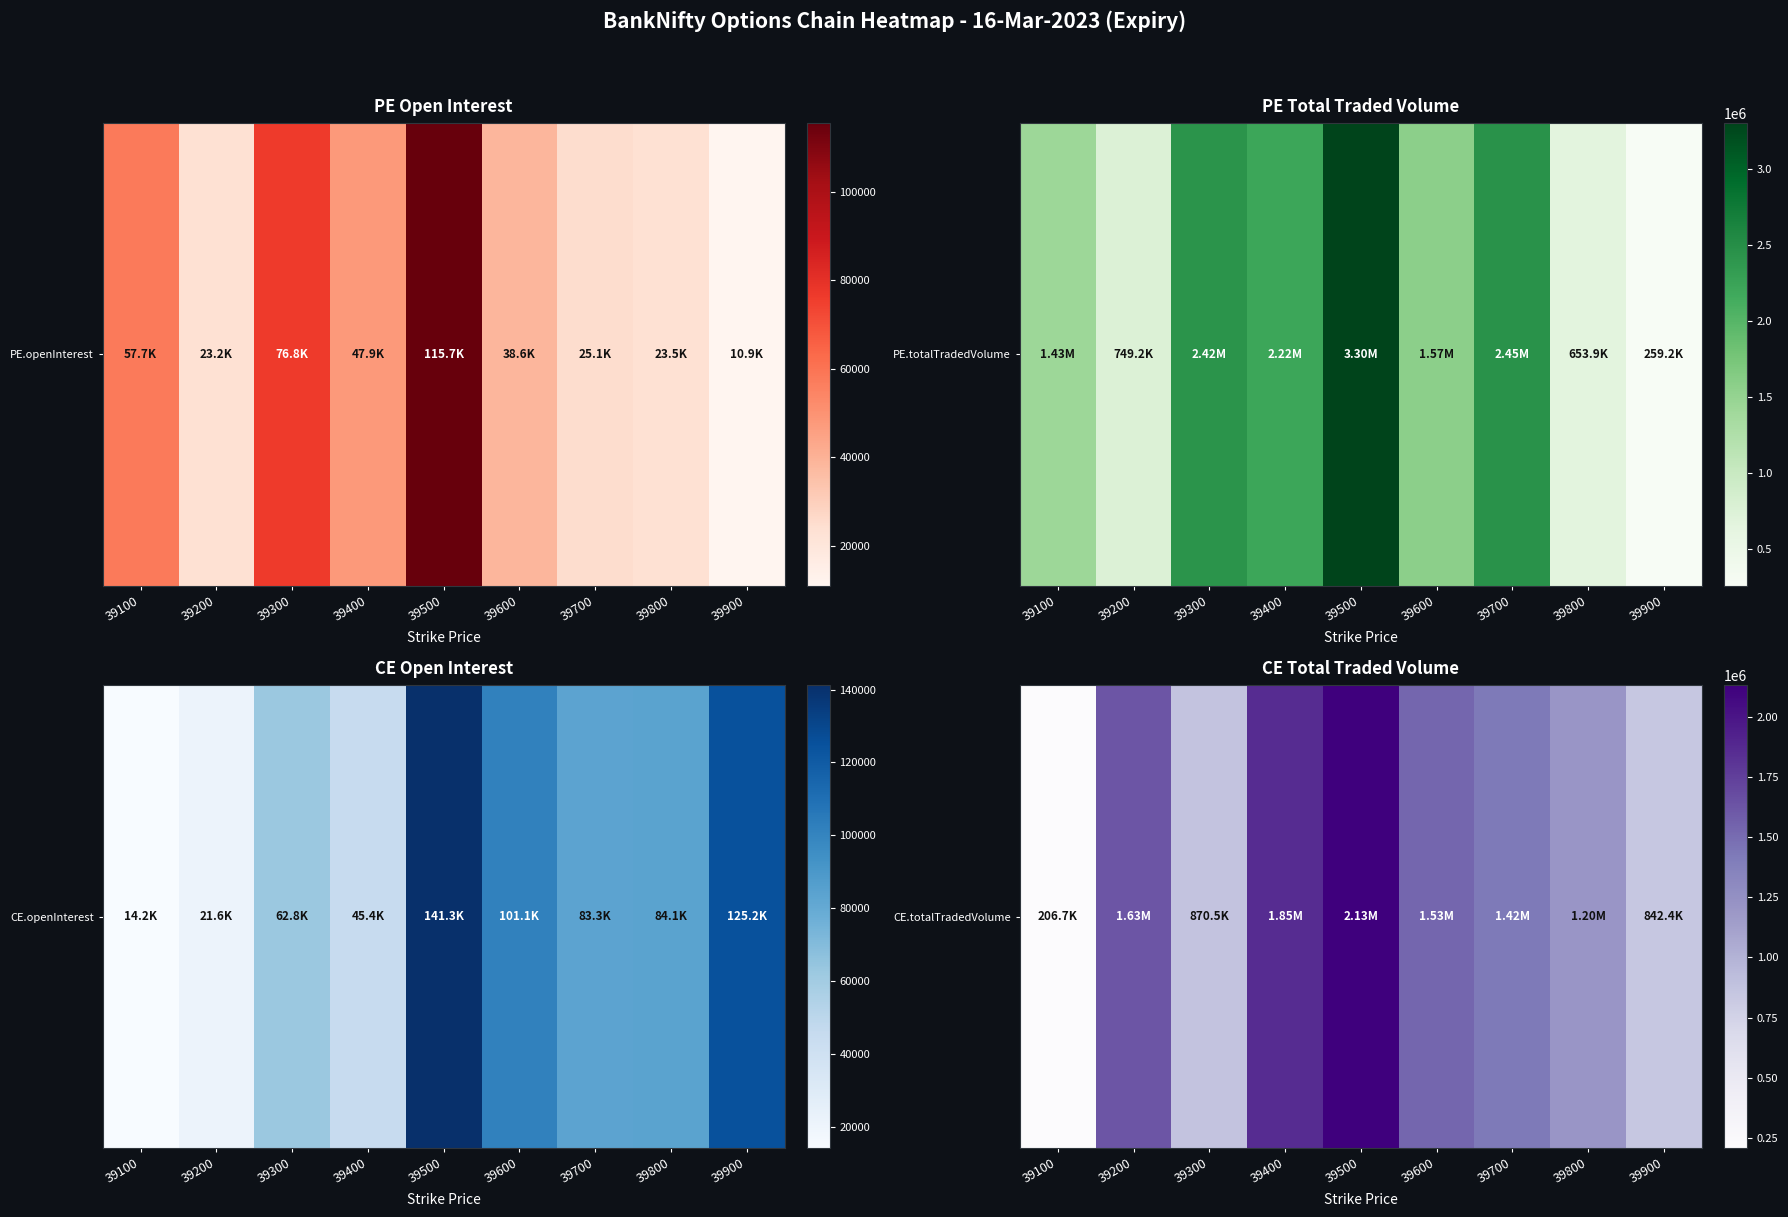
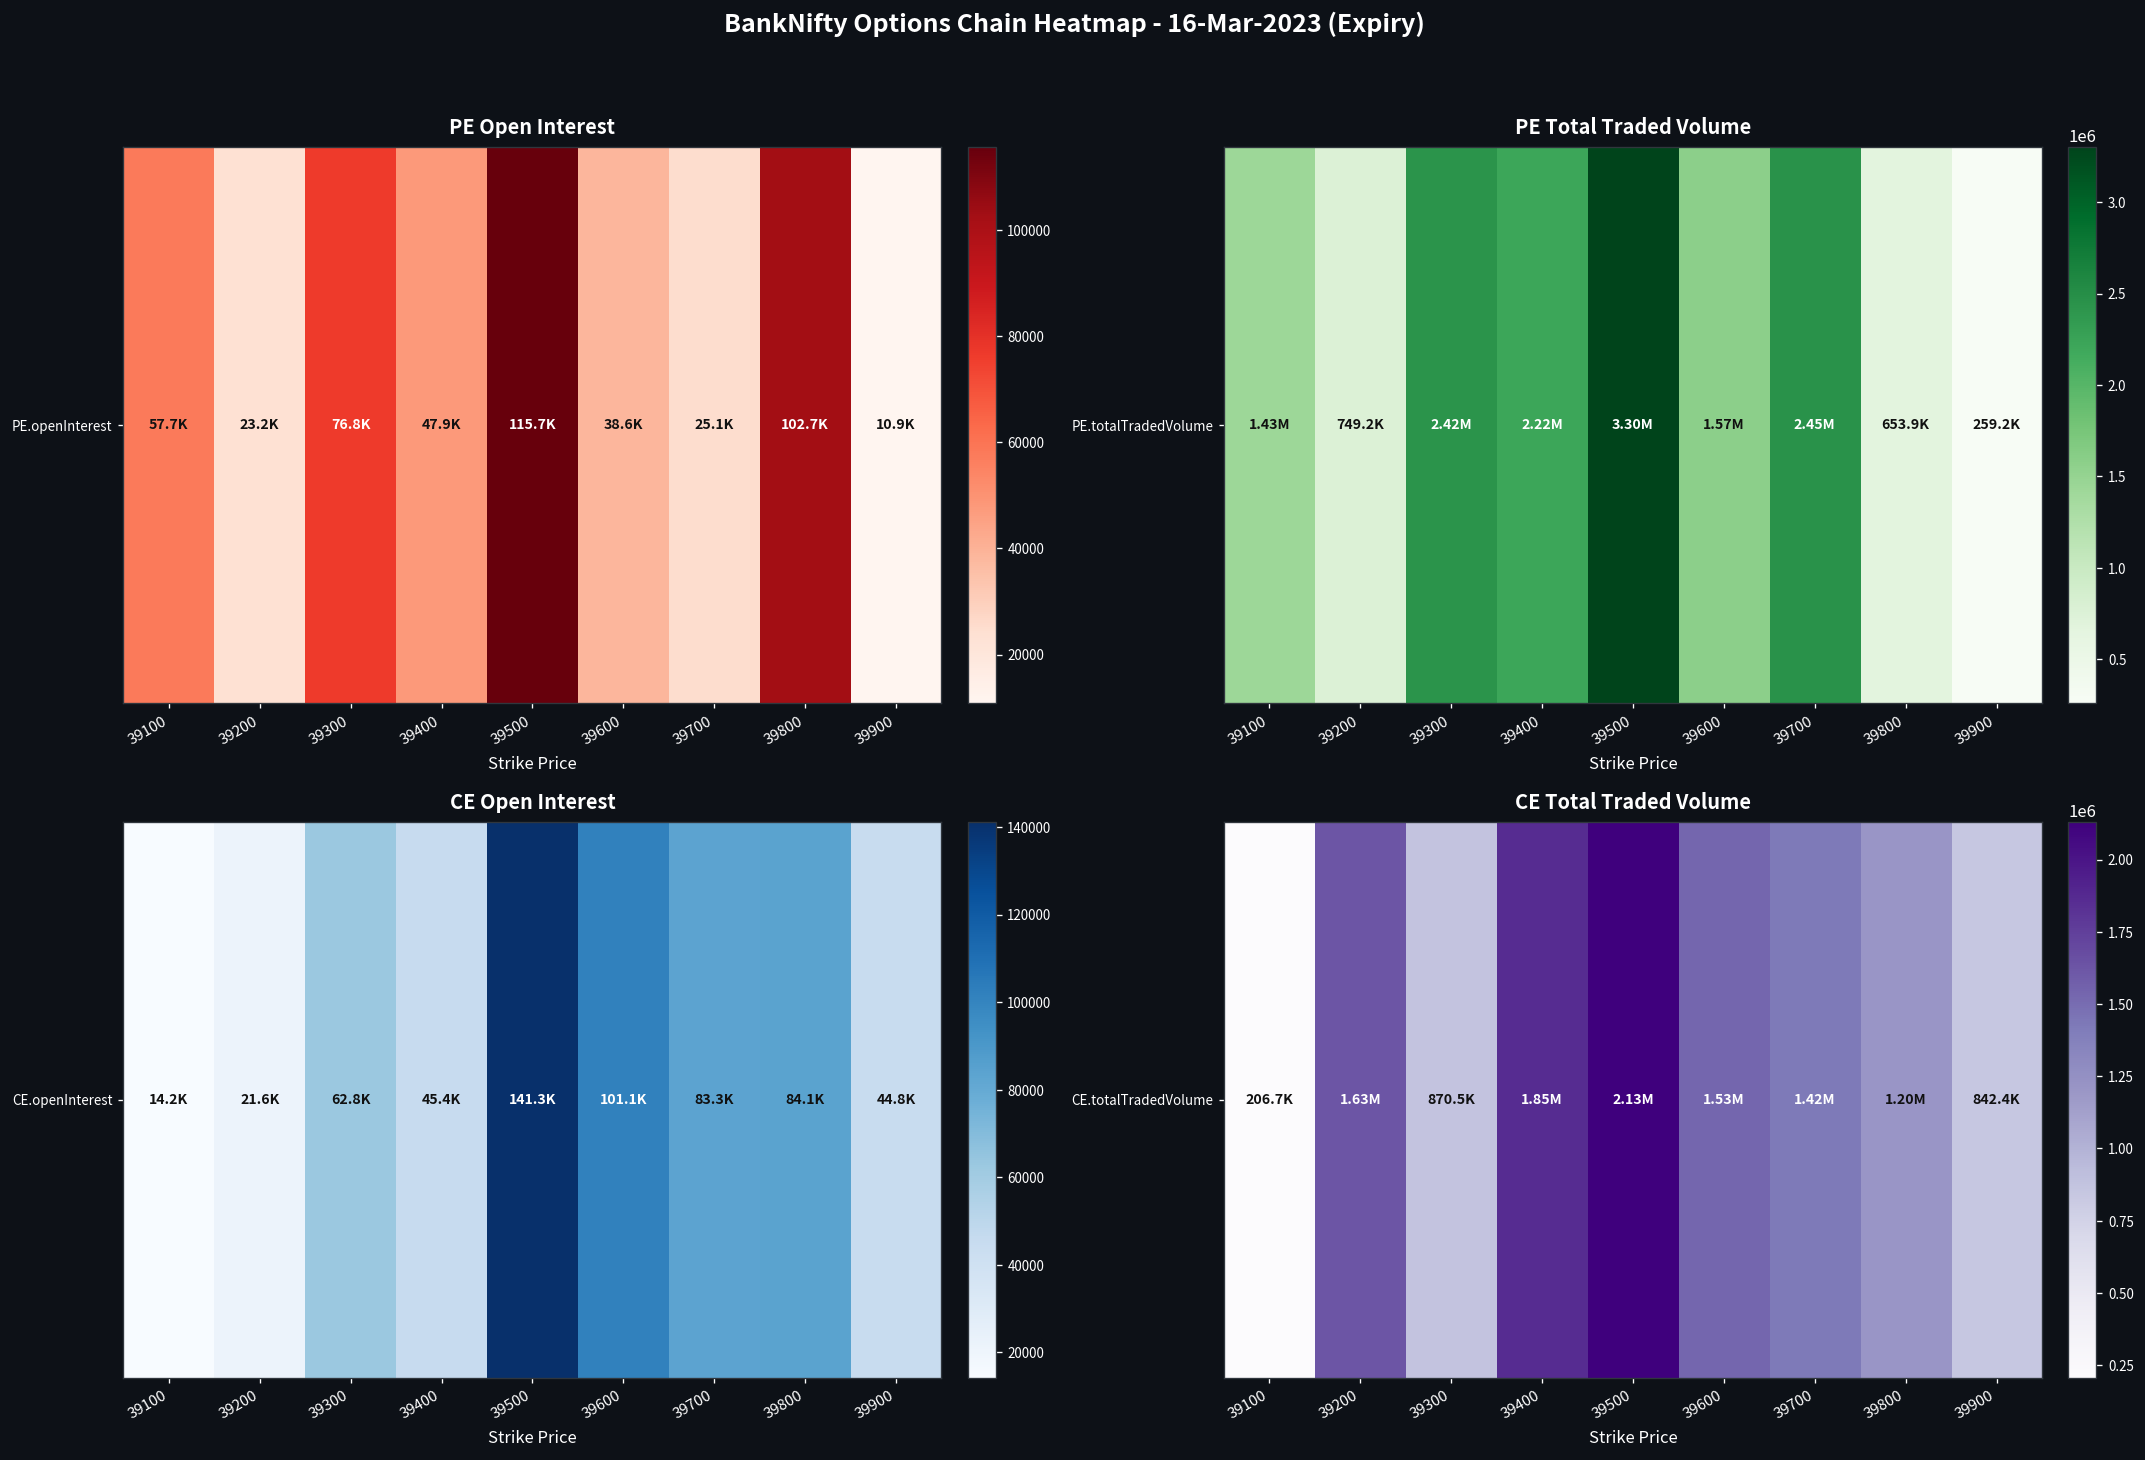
  {
    "PE Open Interest": {
      "PE.openInterest": {
        "39100": "57.7K",
        "39200": "23.2K",
        "39300": "76.8K",
        "39400": "47.9K",
        "39500": "115.7K",
        "39600": "38.6K",
        "39700": "25.1K",
-       "39800": "23.5K",
+       "39800": "102.7K",
        "39900": "10.9K"
      }
    },
    "PE Total Traded Volume": {
      "PE.totalTradedVolume": {
        "39100": "1.43M",
        "39200": "749.2K",
        "39300": "2.42M",
        "39400": "2.22M",
        "39500": "3.30M",
        "39600": "1.57M",
        "39700": "2.45M",
        "39800": "653.9K",
        "39900": "259.2K"
      }
    },
    "CE Open Interest": {
      "CE.openInterest": {
        "39100": "14.2K",
        "39200": "21.6K",
        "39300": "62.8K",
        "39400": "45.4K",
        "39500": "141.3K",
        "39600": "101.1K",
        "39700": "83.3K",
        "39800": "84.1K",
-       "39900": "125.2K"
+       "39900": "44.8K"
      }
    },
    "CE Total Traded Volume": {
      "CE.totalTradedVolume": {
        "39100": "206.7K",
        "39200": "1.63M",
        "39300": "870.5K",
        "39400": "1.85M",
        "39500": "2.13M",
        "39600": "1.53M",
        "39700": "1.42M",
        "39800": "1.20M",
        "39900": "842.4K"
      }
    }
  }
